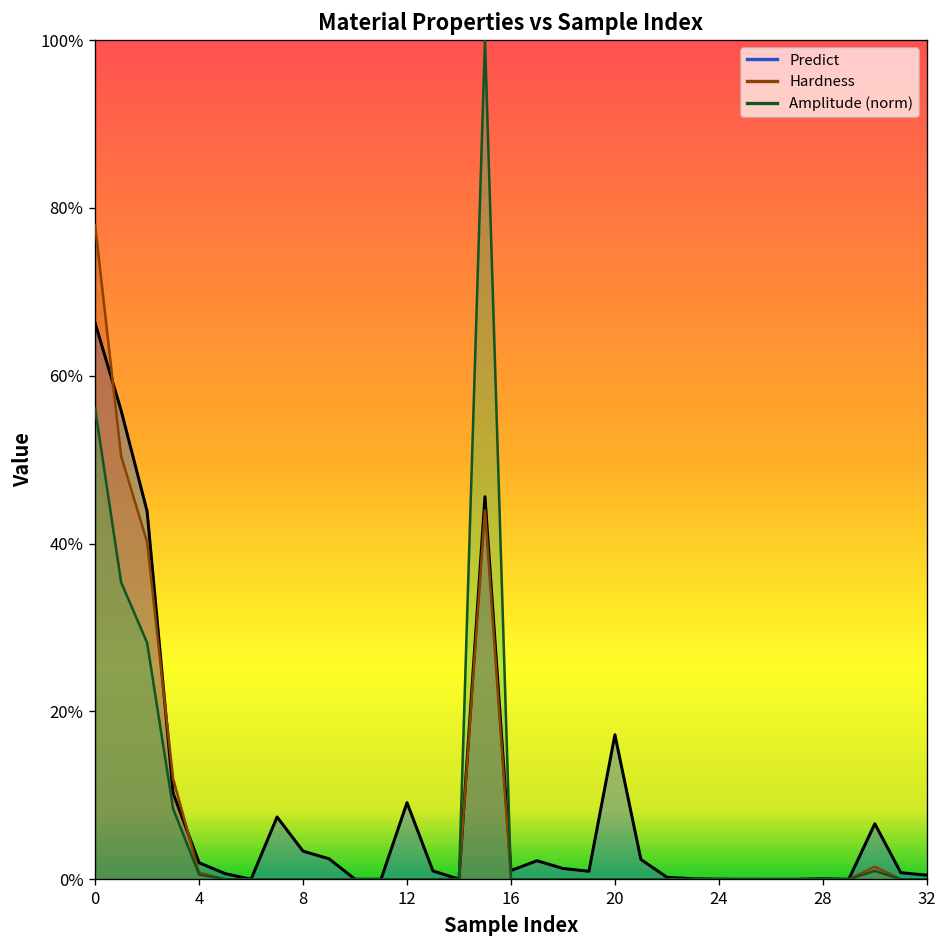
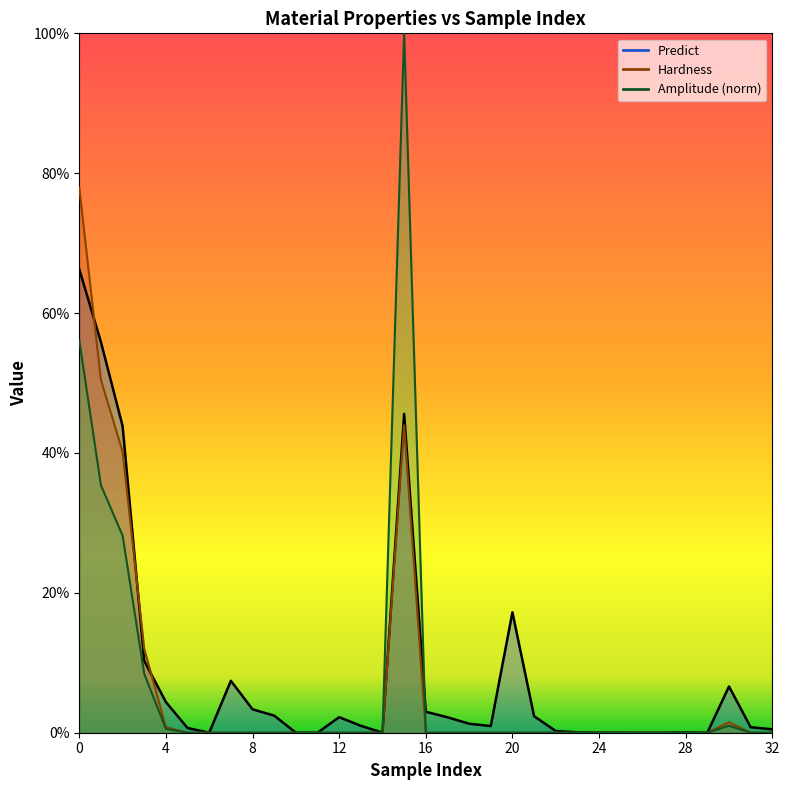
  {
    "Predict": {
      "0": "66%",
-     "4": "2%",
+     "4": "4%",
      "8": "3%",
-     "12": "9%",
-     "16": "1%",
+     "12": "2%",
+     "16": "3%",
      "20": "17%",
      "32": "0%"
    },
    "Amplitude (norm)": {
      "0": "56%"
    }
  }
